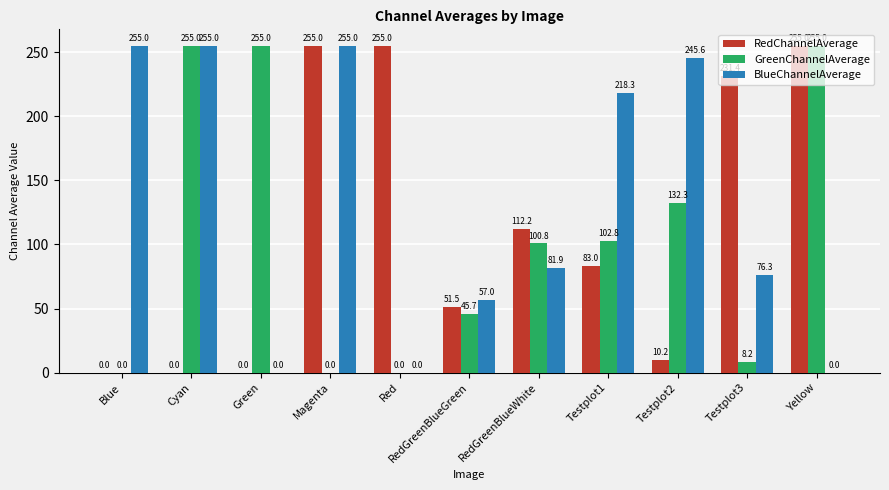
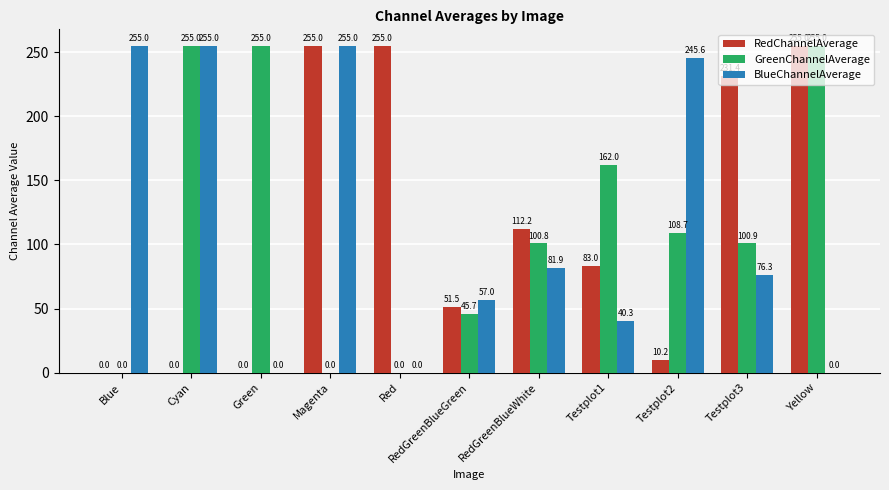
  {
    "RedChannelAverage": {
      "Blue": 0.0,
      "Cyan": 0.0,
      "Green": 0.0,
      "Magenta": 255.0,
      "Red": 255.0,
      "RedGreenBlueGreen": 51.5,
      "RedGreenBlueWhite": 112.2,
      "Testplot1": 83.0,
      "Testplot2": 10.2
    },
    "GreenChannelAverage": {
      "Blue": 0.0,
      "Green": 255.0,
      "Magenta": 0.0,
      "Red": 0.0,
      "RedGreenBlueGreen": 45.7,
      "RedGreenBlueWhite": 100.8,
-     "Testplot1": 102.8,
-     "Testplot2": 132.3,
-     "Testplot3": 8.2
+     "Testplot1": 162.0,
+     "Testplot2": 108.7,
+     "Testplot3": 100.9
    },
    "BlueChannelAverage": {
      "Blue": 255.0,
      "Green": 0.0,
      "Magenta": 255.0,
      "Red": 0.0,
      "RedGreenBlueGreen": 57.0,
      "RedGreenBlueWhite": 81.9,
-     "Testplot1": 218.3,
+     "Testplot1": 40.3,
      "Testplot2": 245.6,
      "Testplot3": 76.3,
      "Yellow": 0.0
    }
  }
